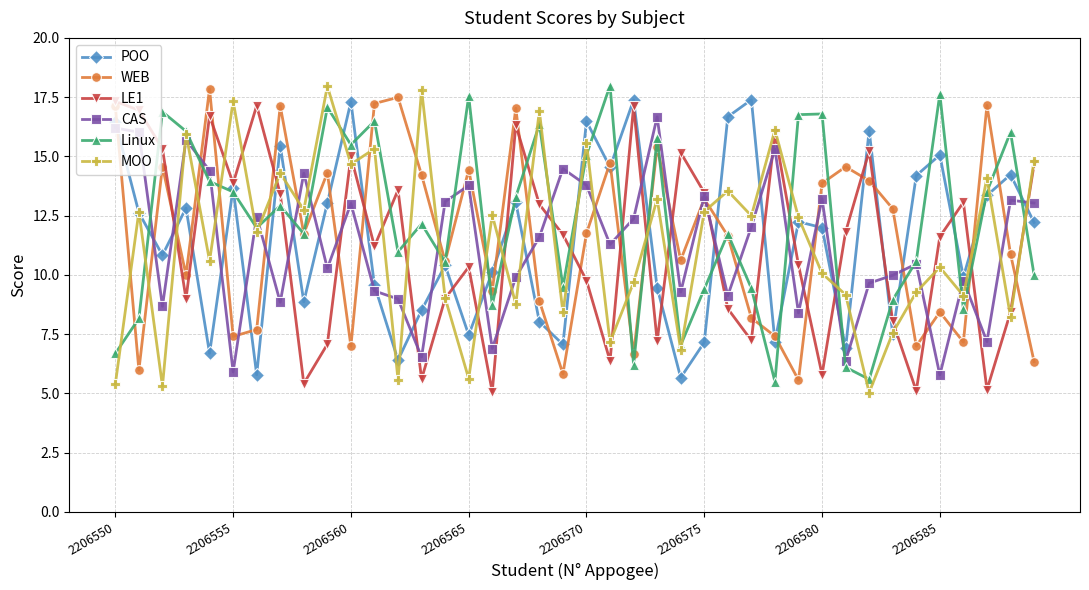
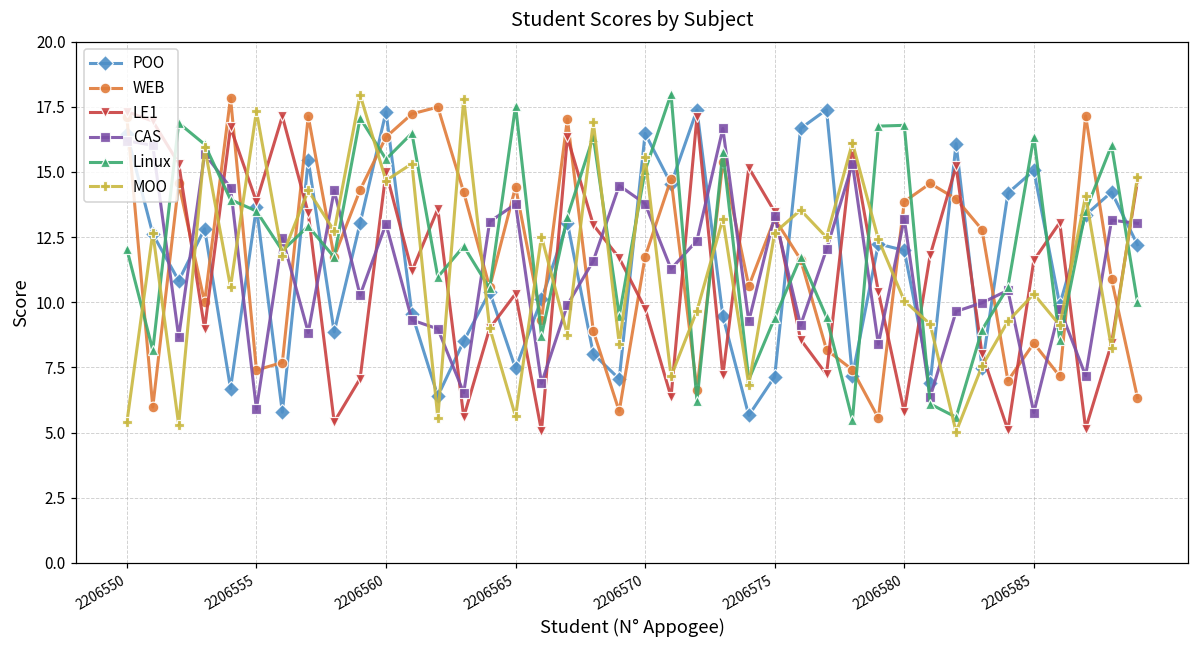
  {
    "POO": {
      "2206555": 13.7,
      "2206560": 17.3,
      "2206565": 7.5,
      "2206570": 16.5,
      "2206575": 7.2,
      "2206580": 12.0,
      "2206585": 15.1
    },
    "WEB": {
      "2206555": 7.4,
-     "2206560": 7.0,
+     "2206560": 16.3,
      "2206565": 14.4,
      "2206570": 11.8,
      "2206575": 13.2,
      "2206580": 13.9,
      "2206585": 8.4
    },
    "LE1": {
      "2206555": 13.9,
      "2206560": 15.0,
      "2206565": 10.3,
      "2206570": 9.8,
      "2206575": 13.5,
      "2206580": 5.8,
      "2206585": 11.6
    },
    "CAS": {
      "2206555": 5.9,
      "2206560": 13.0,
      "2206565": 13.8,
      "2206570": 13.8,
      "2206575": 13.3,
      "2206580": 13.2,
      "2206585": 5.8
    },
    "Linux": {
-     "2206550": 6.7,
+     "2206550": 12.0,
      "2206555": 13.5,
      "2206560": 15.5,
      "2206565": 17.5,
      "2206570": 15.1,
      "2206575": 9.4,
      "2206580": 16.8,
-     "2206585": 17.6
+     "2206585": 16.4
    },
    "MOO": {
      "2206550": 5.4,
      "2206555": 17.3,
      "2206560": 14.7,
      "2206565": 5.6,
      "2206570": 15.6,
      "2206575": 12.7,
      "2206580": 10.1,
      "2206585": 10.3
    }
  }
